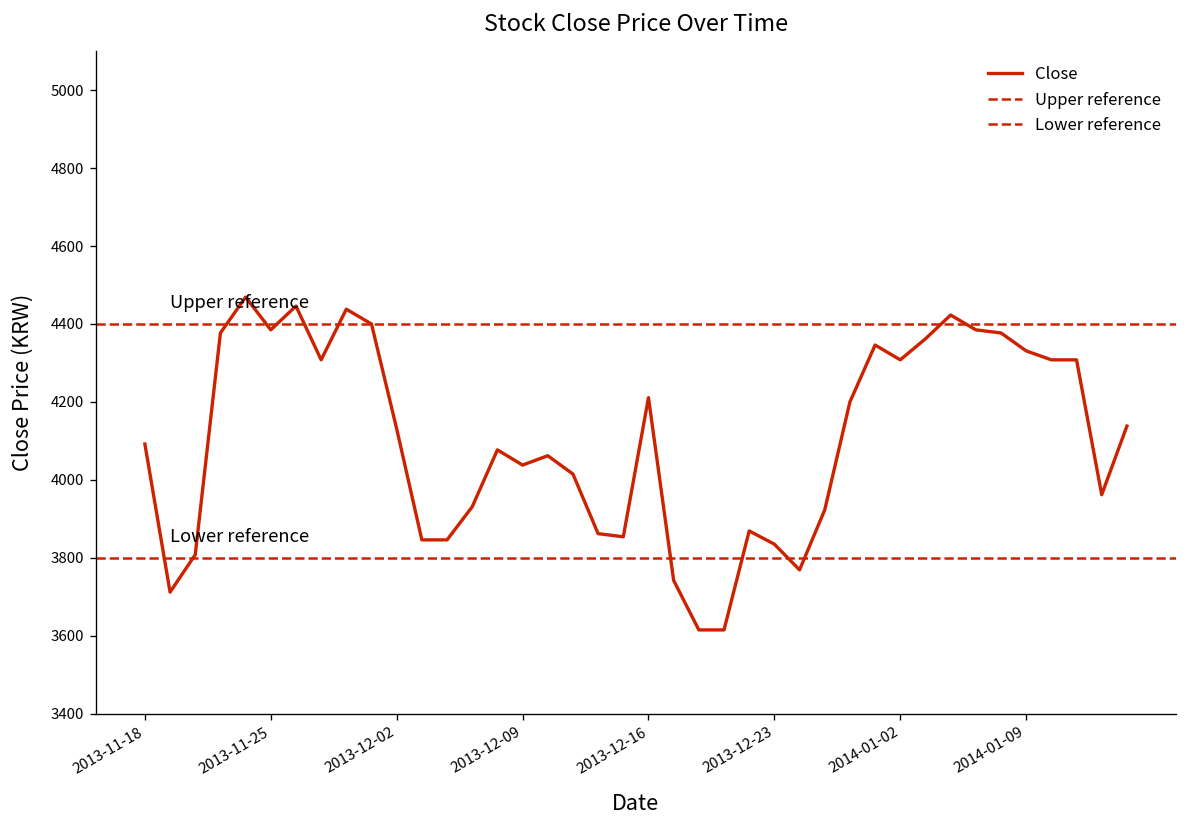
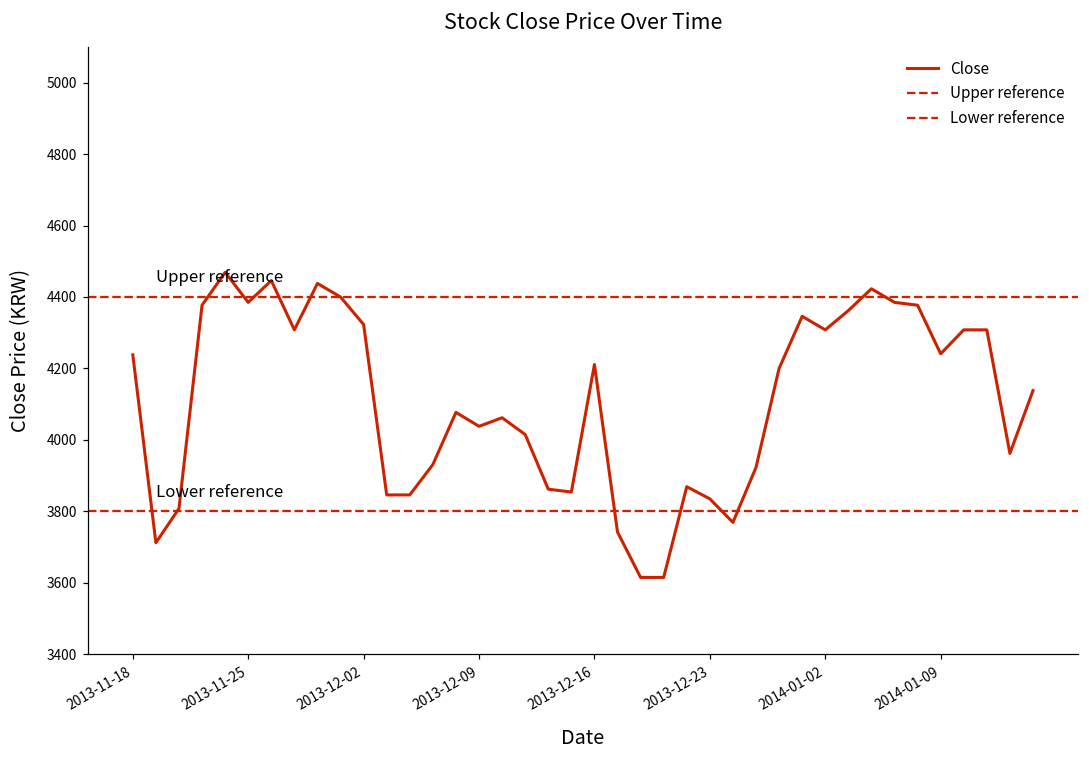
  {
-   "2013-11-18": 4090,
+   "2013-11-18": 4240,
    "2013-11-25": 4390,
-   "2013-12-02": 4130,
+   "2013-12-02": 4320,
    "2013-12-09": 4040,
    "2013-12-16": 4210,
    "2013-12-23": 3840,
    "2014-01-02": 4310,
-   "2014-01-09": 4330
+   "2014-01-09": 4240
  }
